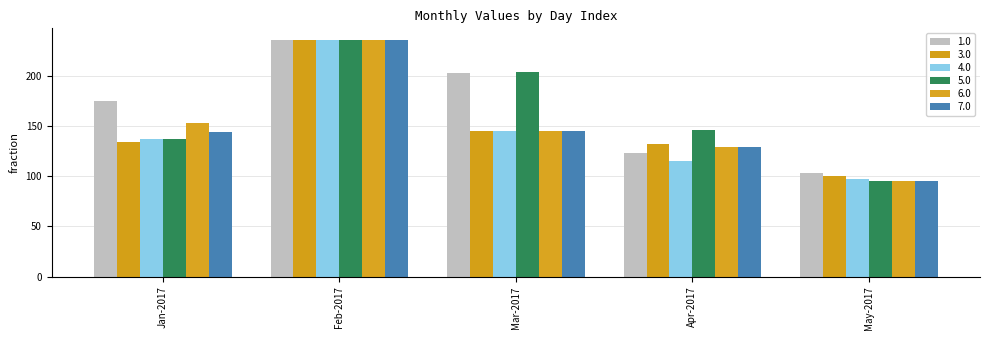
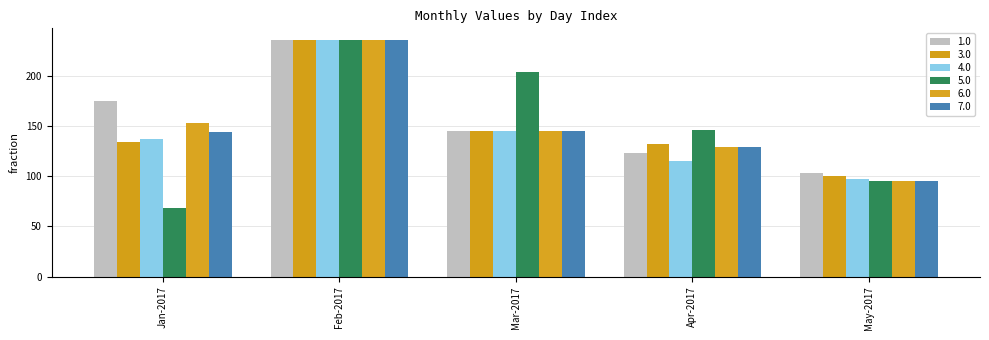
  {
    "1.0": {
      "Jan-2017": 175,
      "Feb-2017": 236,
-     "Mar-2017": 204,
+     "Mar-2017": 145,
      "Apr-2017": 124,
      "May-2017": 103
    },
    "4.0": {
      "Jan-2017": 137,
      "Feb-2017": 236,
      "Mar-2017": 145,
      "Apr-2017": 116,
      "May-2017": 97
    },
    "5.0": {
-     "Jan-2017": 137,
+     "Jan-2017": 69,
      "Feb-2017": 236,
      "Mar-2017": 204,
      "Apr-2017": 146,
      "May-2017": 95
    },
    "7.0": {
      "Jan-2017": 145,
      "Feb-2017": 236,
      "Mar-2017": 145,
      "Apr-2017": 129,
      "May-2017": 95
    }
  }
